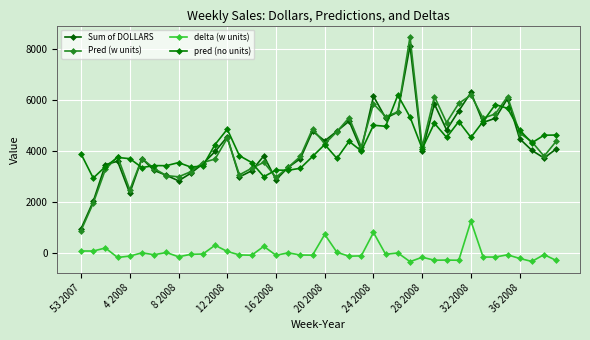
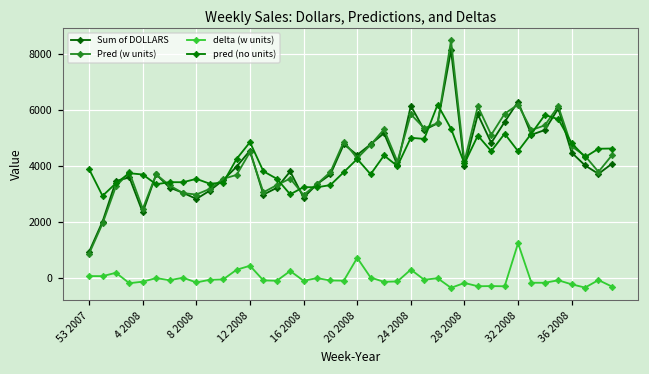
  {
    "delta (w units)": {
      "53 2007": 100,
      "4 2008": -100,
      "8 2008": -200,
-     "12 2008": 100,
+     "12 2008": 400,
      "16 2008": -100,
      "20 2008": 700,
-     "24 2008": 800,
+     "24 2008": 300,
      "28 2008": -200,
      "32 2008": 1200,
      "36 2008": -200
    }
  }
